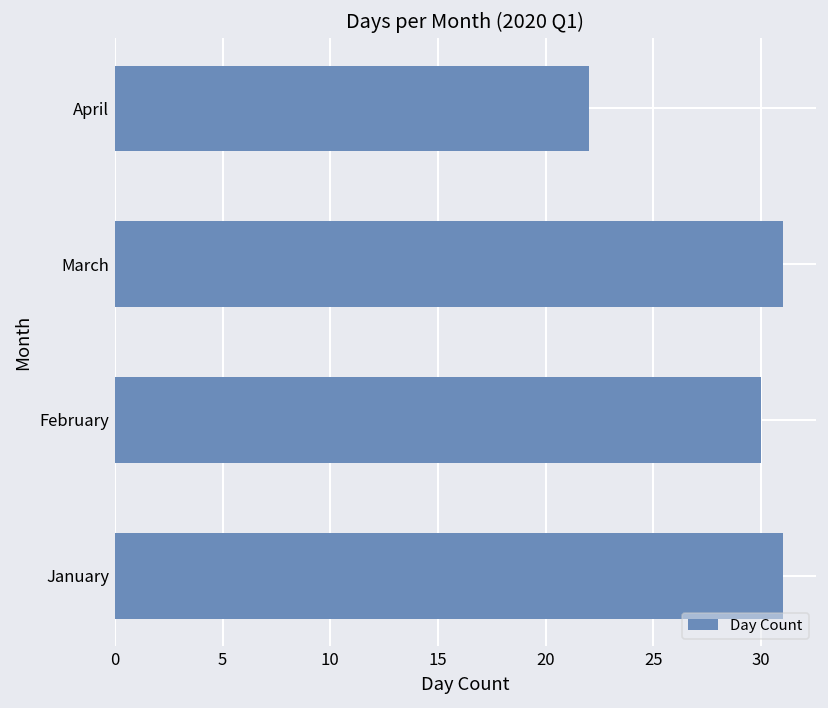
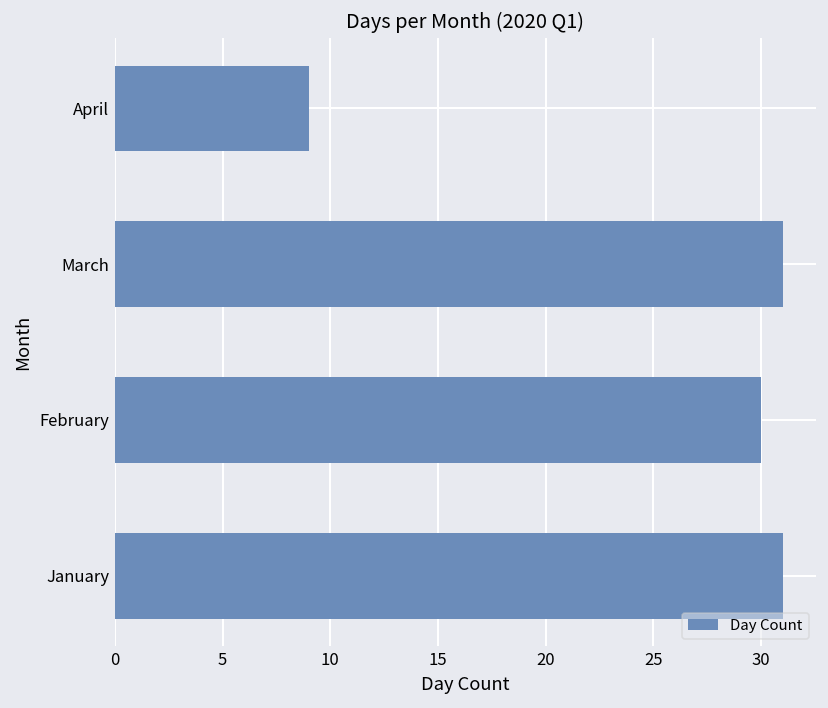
  {
-   "April": 22,
+   "April": 9,
    "March": 31,
    "February": 30,
    "January": 31
  }
